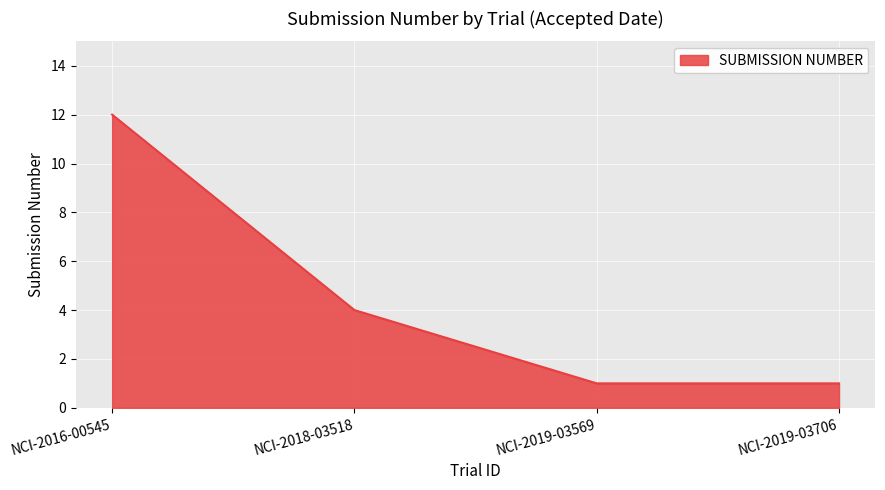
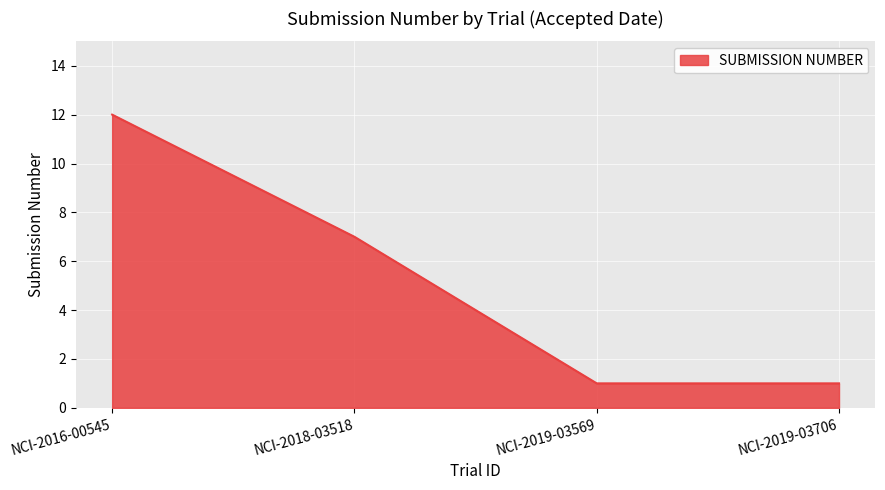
  {
    "NCI-2016-00545": 12,
-   "NCI-2018-03518": 4,
+   "NCI-2018-03518": 7,
    "NCI-2019-03569": 1,
    "NCI-2019-03706": 1
  }
